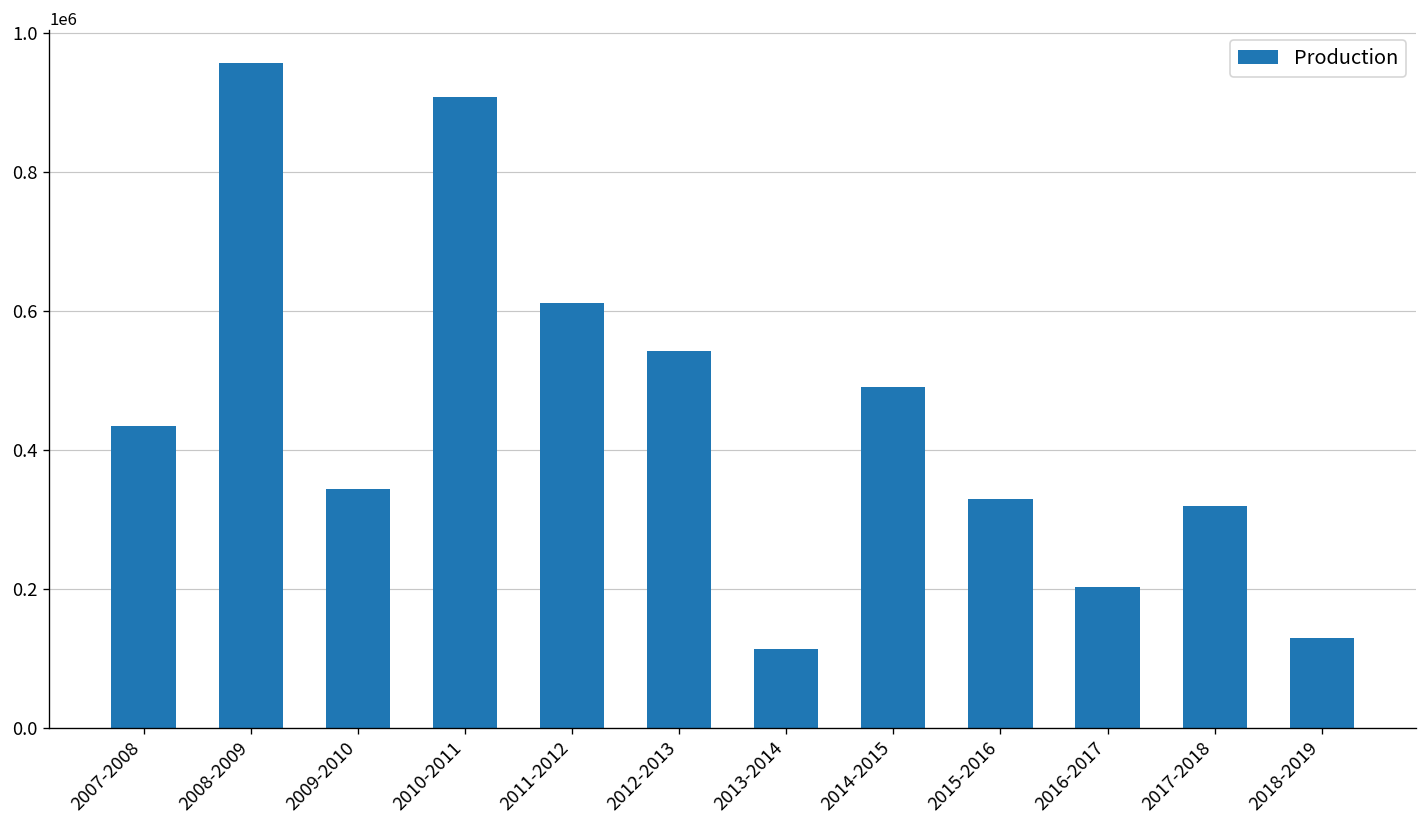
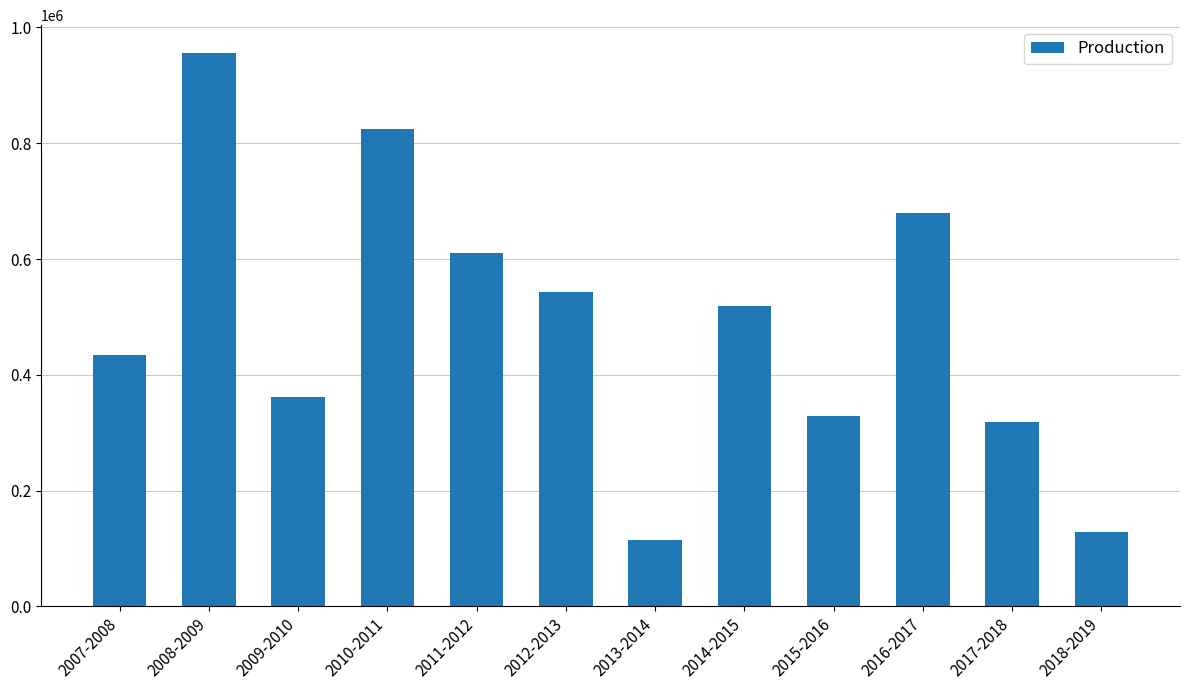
  {
    "2007-2008": 430000,
    "2008-2009": 960000,
-   "2009-2010": 340000,
-   "2010-2011": 910000,
+   "2009-2010": 360000,
+   "2010-2011": 830000,
    "2011-2012": 610000,
    "2012-2013": 540000,
    "2013-2014": 110000,
-   "2014-2015": 490000,
+   "2014-2015": 520000,
    "2015-2016": 330000,
-   "2016-2017": 200000,
+   "2016-2017": 680000,
    "2017-2018": 320000,
    "2018-2019": 130000
  }
